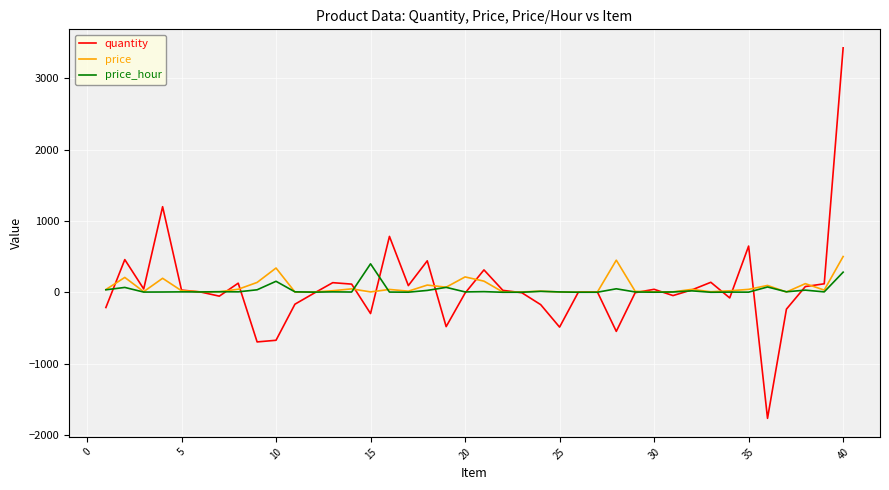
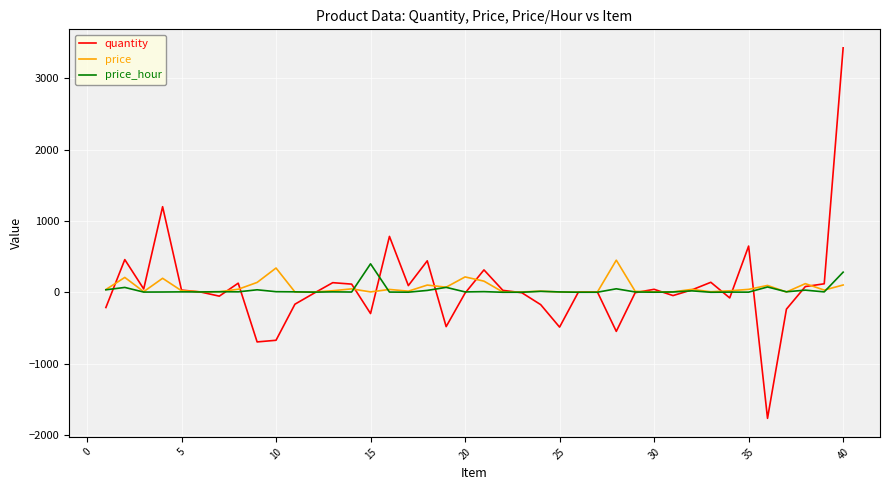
  {
    "quantity": {
      "10": -700,
      "15": -300,
      "25": -500,
      "30": 0,
      "35": 600,
      "40": 3400
    },
    "price": {
      "10": 300,
      "15": 0,
      "20": 200,
      "35": 0,
-     "40": 500
+     "40": 100
    },
    "price_hour": {
-     "10": 200,
+     "10": 0,
      "15": 400,
      "35": 0,
      "40": 300
    }
  }
